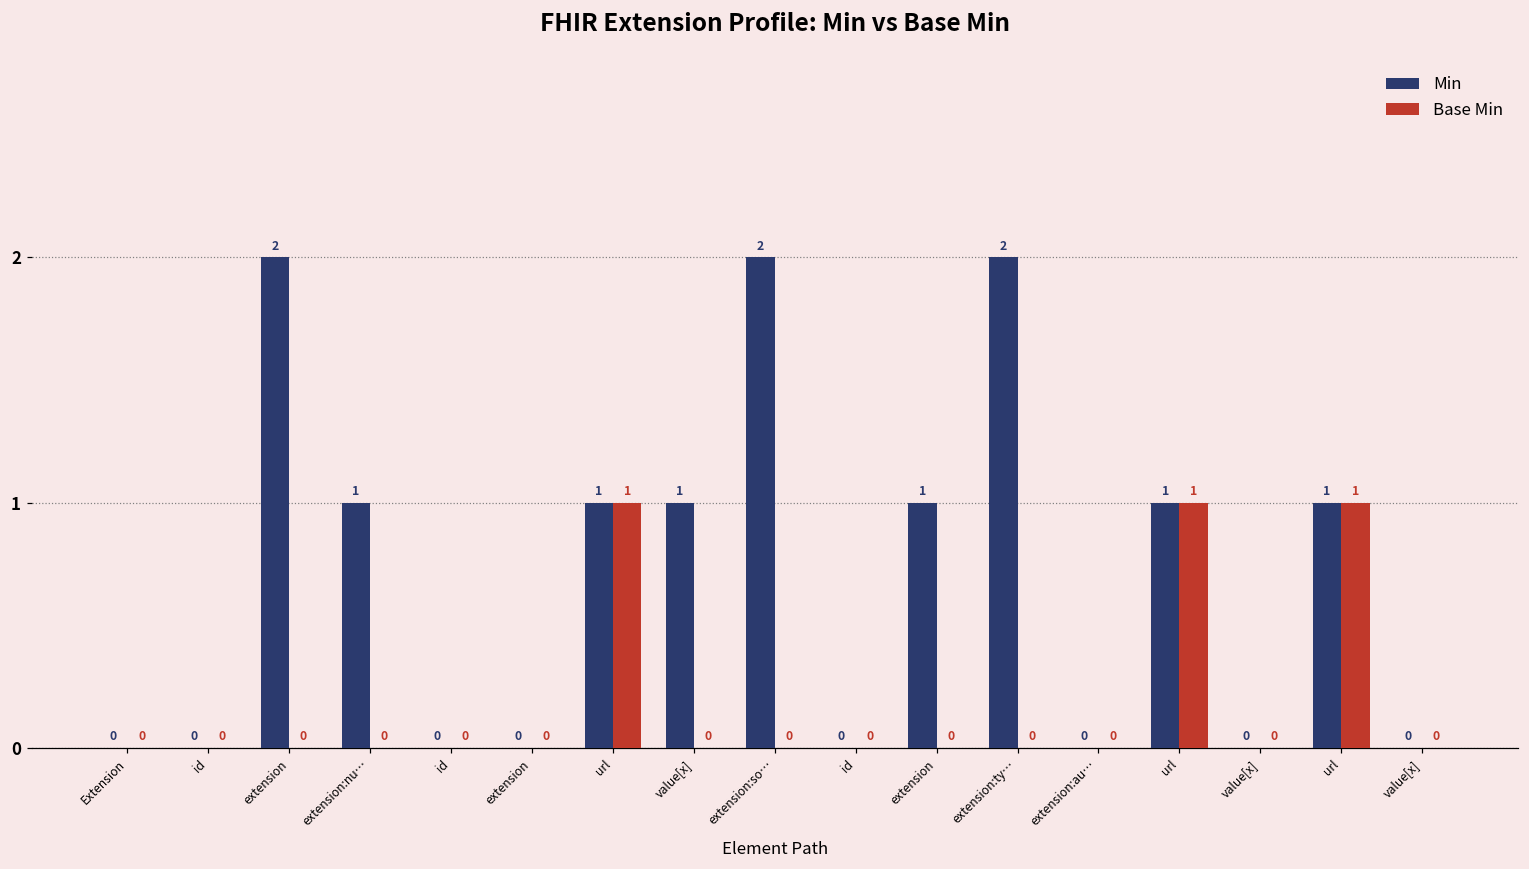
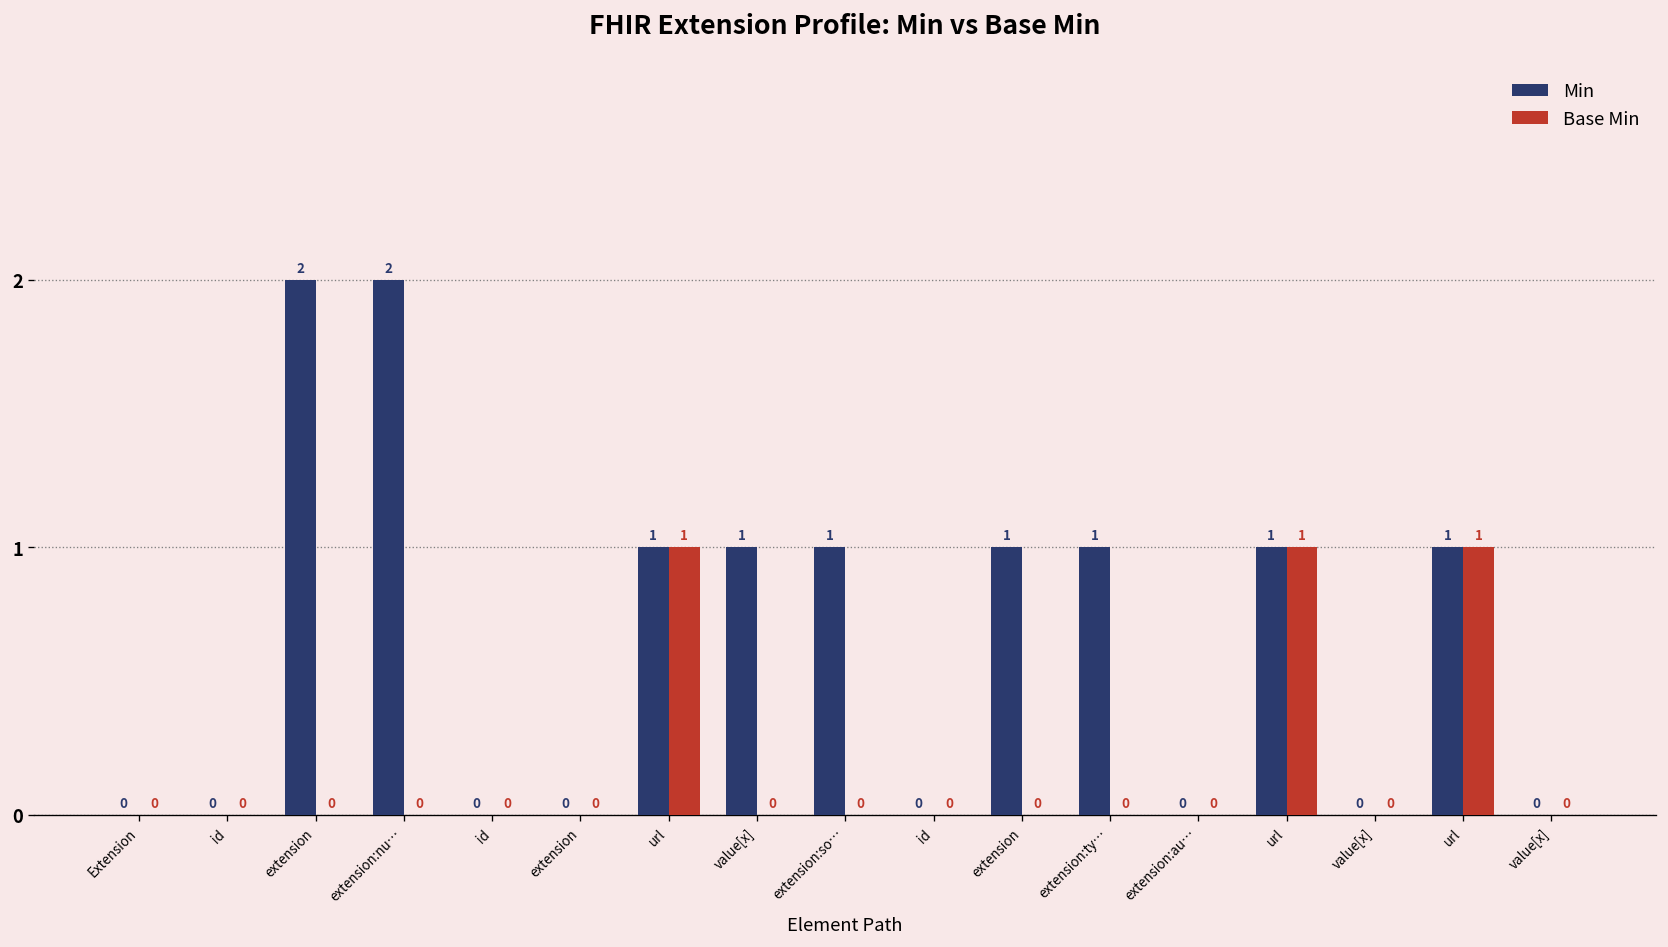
  {
    "Min": {
      "Extension": 0,
-     "extension:nu…": 1,
-     "extension:so…": 2,
-     "extension:ty…": 2,
+     "extension:nu…": 2,
+     "extension:so…": 1,
+     "extension:ty…": 1,
      "extension:au…": 0
    },
    "Base Min": {
      "Extension": 0,
      "extension:nu…": 0,
      "extension:so…": 0,
      "extension:ty…": 0,
      "extension:au…": 0
    }
  }
